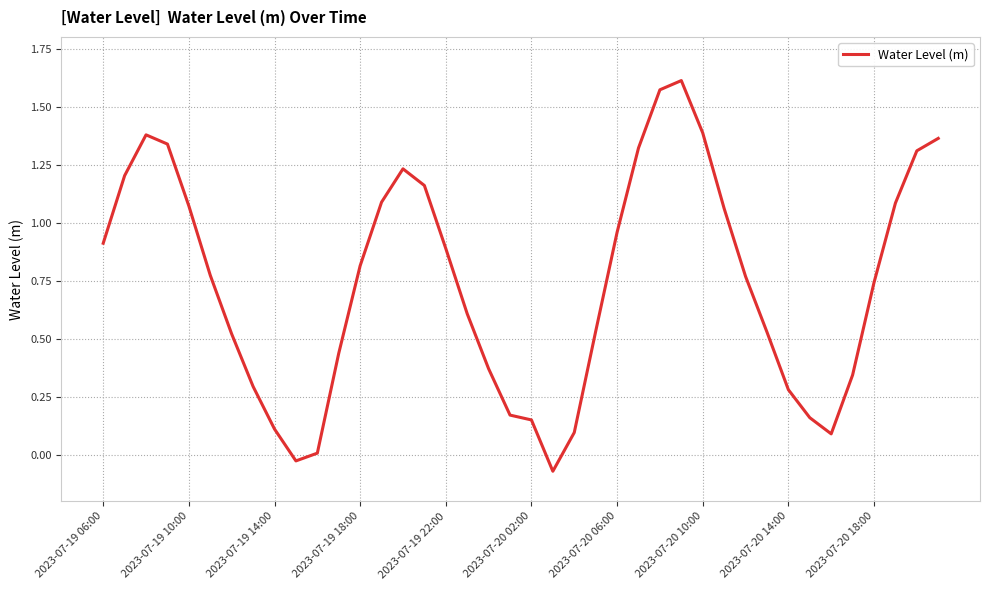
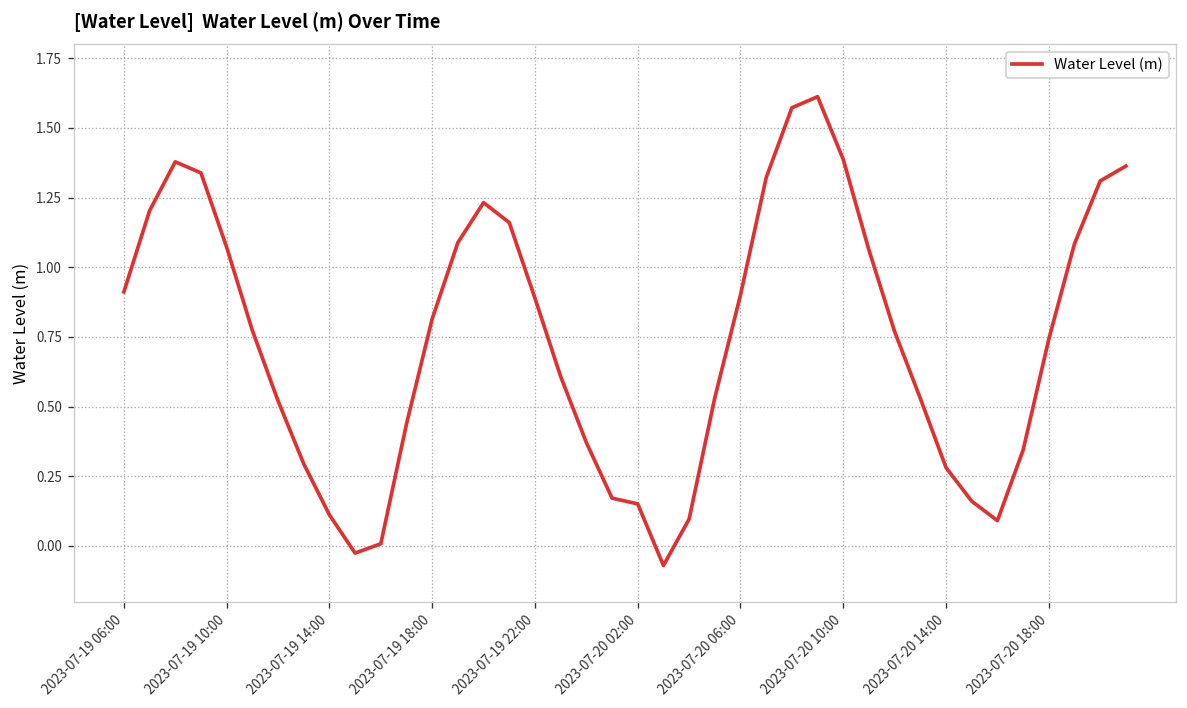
  {
    "2023-07-19 06:00": 0.91,
    "2023-07-19 10:00": 1.07,
    "2023-07-19 14:00": 0.11,
    "2023-07-19 18:00": 0.81,
    "2023-07-19 22:00": 0.89,
    "2023-07-20 02:00": 0.15,
-   "2023-07-20 06:00": 0.96,
+   "2023-07-20 06:00": 0.90,
    "2023-07-20 10:00": 1.39,
    "2023-07-20 14:00": 0.28,
    "2023-07-20 18:00": 0.74
  }
